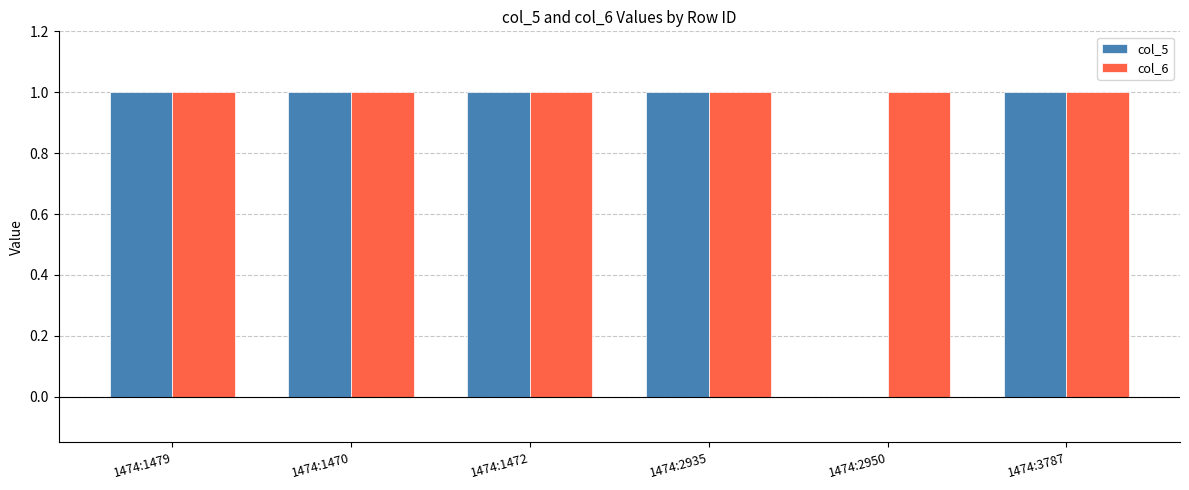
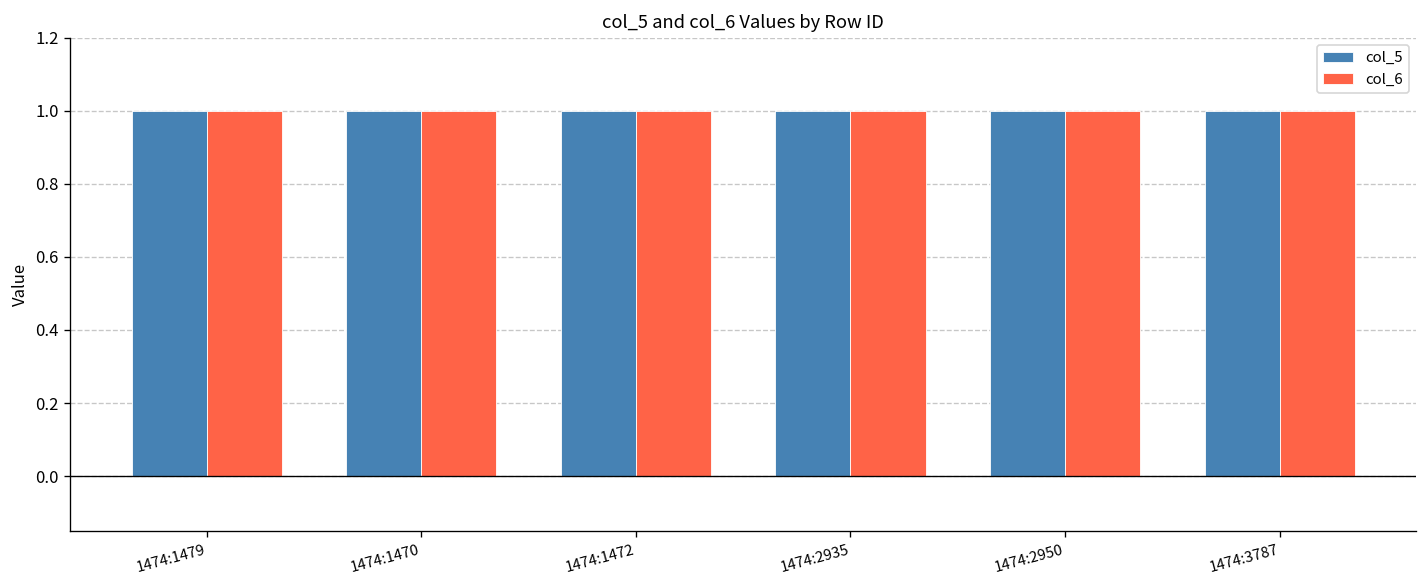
  {
    "col_5": {
      "1474:1479": 1,
      "1474:1470": 1,
      "1474:1472": 1,
      "1474:2935": 1,
-     "1474:2950": 0,
+     "1474:2950": 1,
      "1474:3787": 1
    },
    "col_6": {
      "1474:1479": 1,
      "1474:1470": 1,
      "1474:1472": 1,
      "1474:2935": 1,
      "1474:2950": 1,
      "1474:3787": 1
    }
  }
